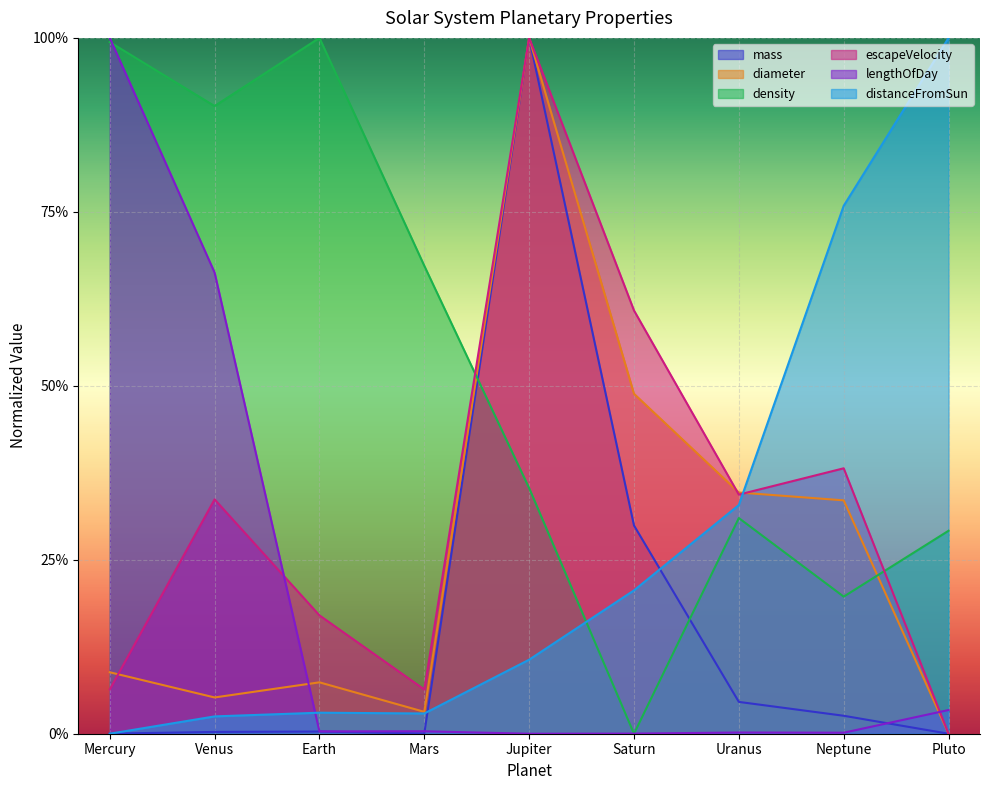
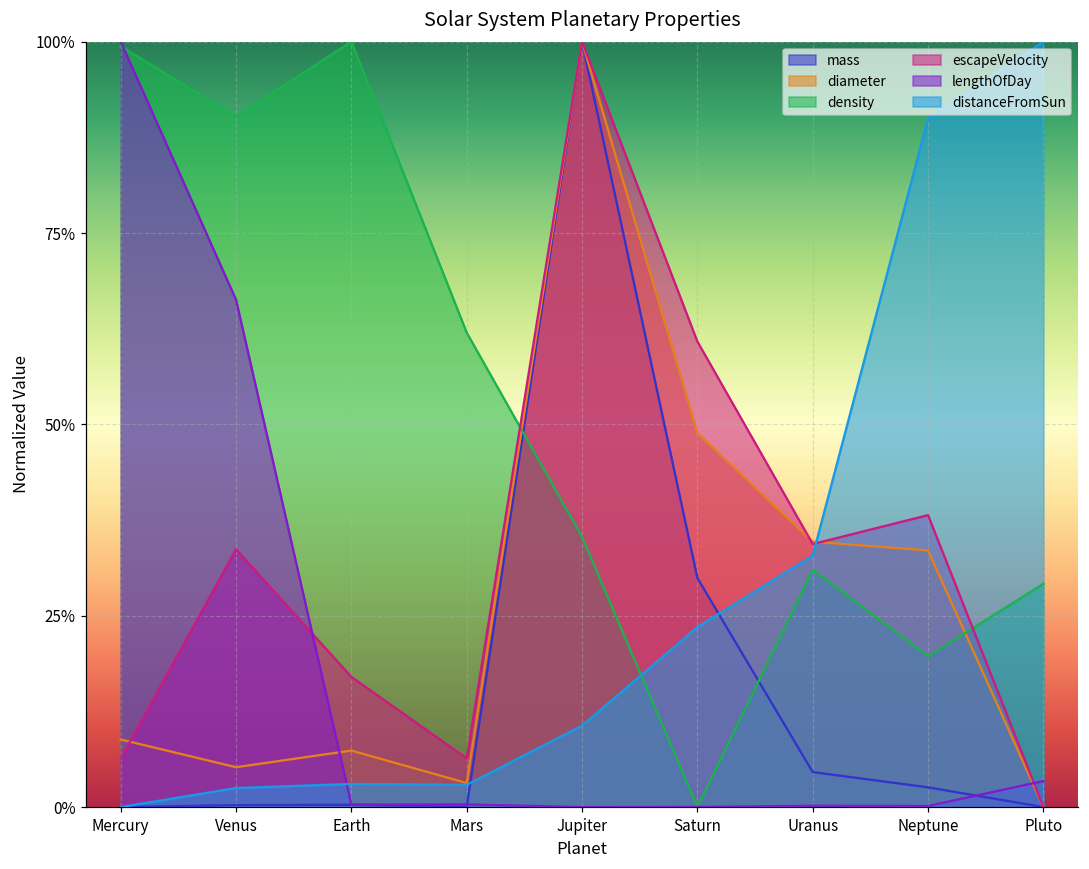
  {
    "mass": {
      "Venus": "0%",
      "Saturn": "30%",
      "Uranus": "5%",
      "Neptune": "3%"
    },
    "diameter": {
      "Mercury": "9%",
      "Venus": "5%",
      "Earth": "7%",
      "Saturn": "49%",
      "Neptune": "34%"
    },
    "density": {
      "Mercury": "99%",
      "Venus": "90%",
      "Earth": "100%",
-     "Mars": "67%",
+     "Mars": "62%",
      "Jupiter": "35%",
      "Uranus": "31%",
      "Neptune": "20%",
      "Pluto": "29%"
    },
    "escapeVelocity": {
      "Mercury": "6%",
      "Venus": "34%",
      "Earth": "17%",
      "Mars": "6%",
      "Saturn": "61%",
      "Neptune": "38%"
    },
    "lengthOfDay": {
      "Mercury": "100%",
      "Venus": "66%",
      "Jupiter": "0%",
      "Uranus": "0%",
      "Neptune": "0%",
      "Pluto": "3%"
    },
    "distanceFromSun": {
      "Venus": "2%",
      "Earth": "3%",
      "Jupiter": "11%",
-     "Saturn": "21%",
+     "Saturn": "24%",
      "Uranus": "33%",
-     "Neptune": "76%",
+     "Neptune": "90%",
      "Pluto": "100%"
    }
  }
